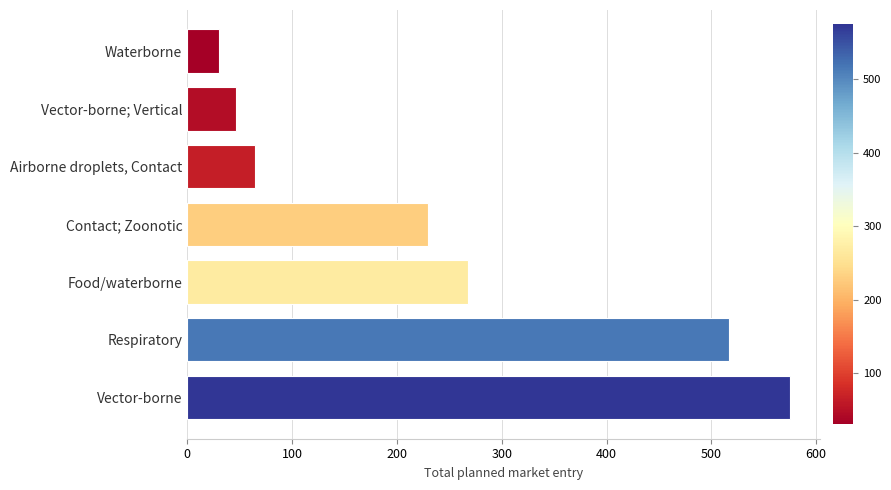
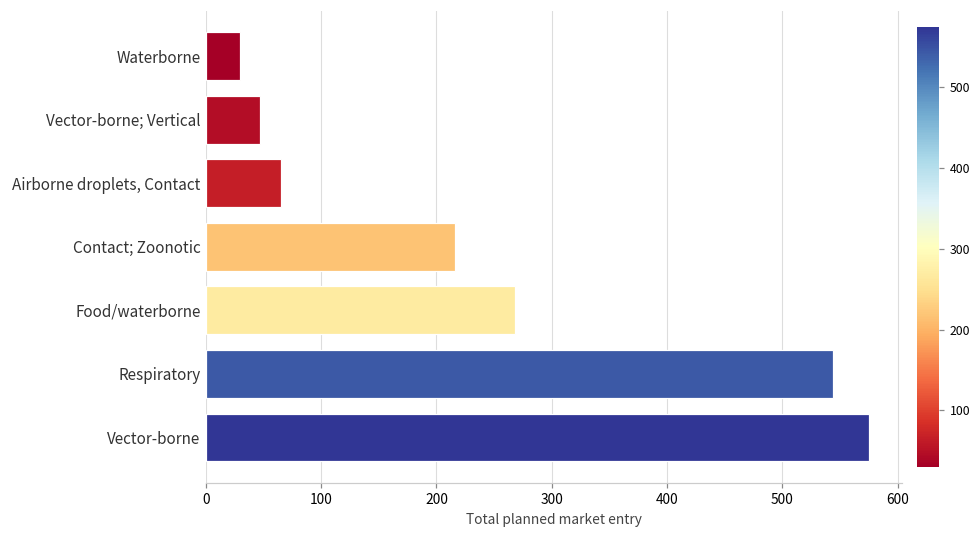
  {
    "Waterborne": 30,
    "Vector-borne; Vertical": 47,
    "Airborne droplets, Contact": 65,
-   "Contact; Zoonotic": 230,
+   "Contact; Zoonotic": 216,
    "Food/waterborne": 268,
-   "Respiratory": 517,
+   "Respiratory": 544,
    "Vector-borne": 575
  }
